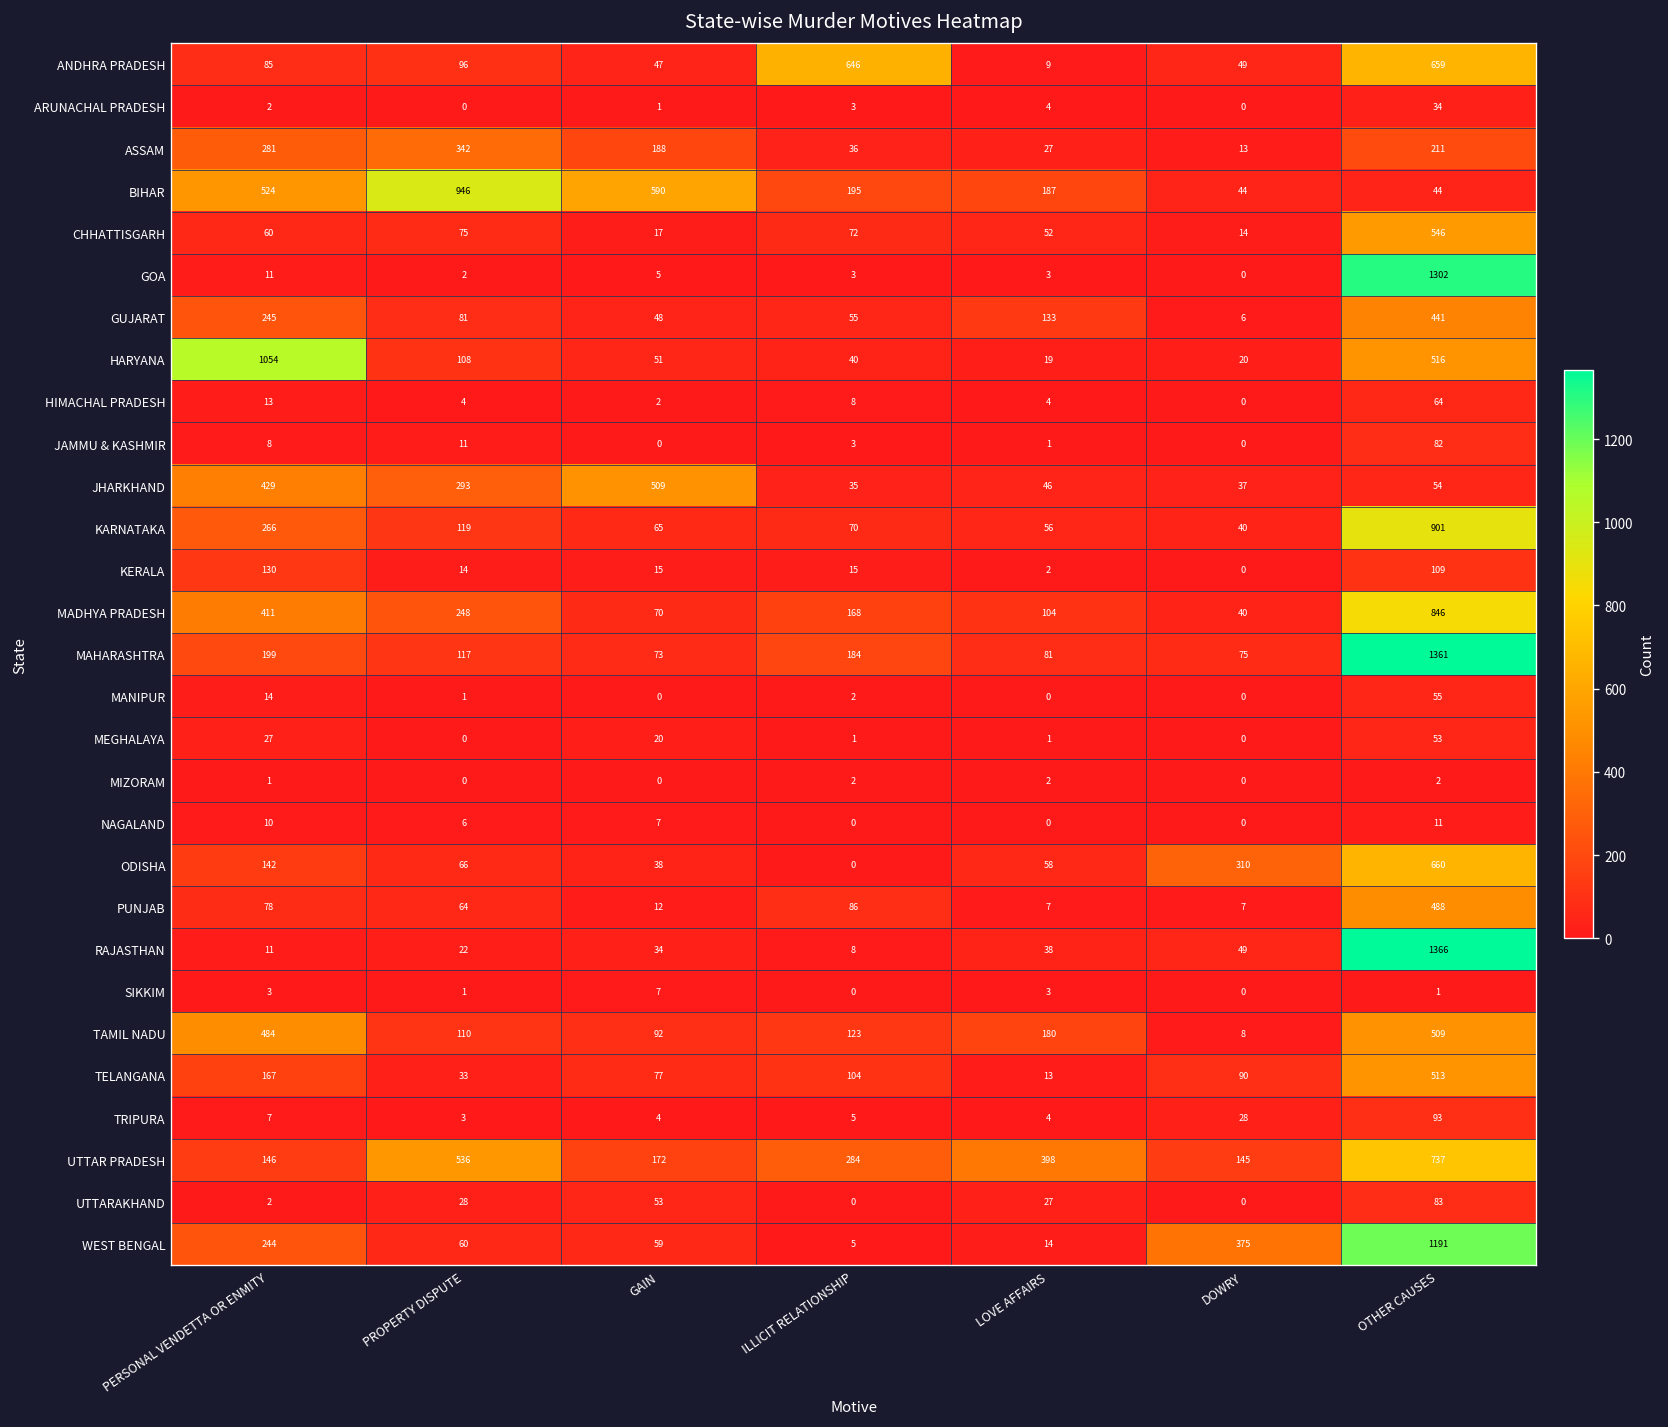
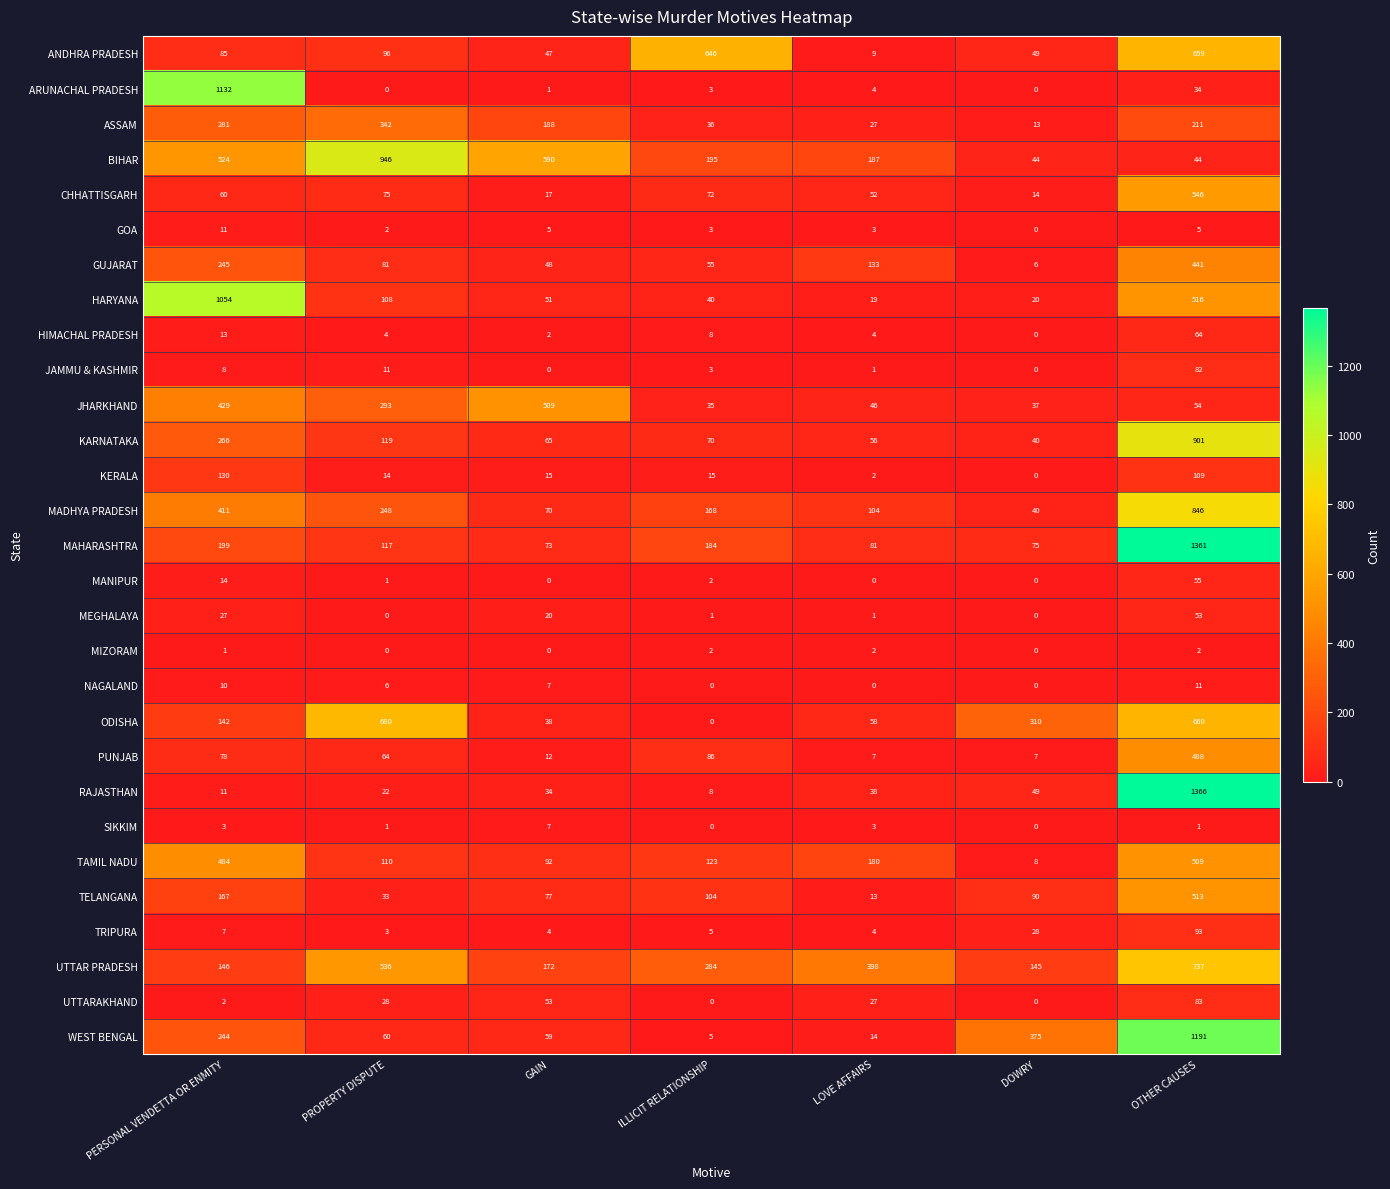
  {
    "ARUNACHAL PRADESH": {
-     "PERSONAL VENDETTA OR ENMITY": 2,
+     "PERSONAL VENDETTA OR ENMITY": 1132,
      "PROPERTY DISPUTE": 0,
      "GAIN": 1,
      "ILLICIT RELATIONSHIP": 3,
      "LOVE AFFAIRS": 4,
      "DOWRY": 0,
      "OTHER CAUSES": 34
    },
    "GOA": {
      "PERSONAL VENDETTA OR ENMITY": 11,
      "PROPERTY DISPUTE": 2,
      "GAIN": 5,
      "ILLICIT RELATIONSHIP": 3,
      "LOVE AFFAIRS": 3,
      "DOWRY": 0,
-     "OTHER CAUSES": 1302
+     "OTHER CAUSES": 5
    },
    "ODISHA": {
      "PERSONAL VENDETTA OR ENMITY": 142,
-     "PROPERTY DISPUTE": 66,
+     "PROPERTY DISPUTE": 680,
      "GAIN": 38,
      "ILLICIT RELATIONSHIP": 0,
      "LOVE AFFAIRS": 58,
      "DOWRY": 310,
      "OTHER CAUSES": 660
    }
  }
